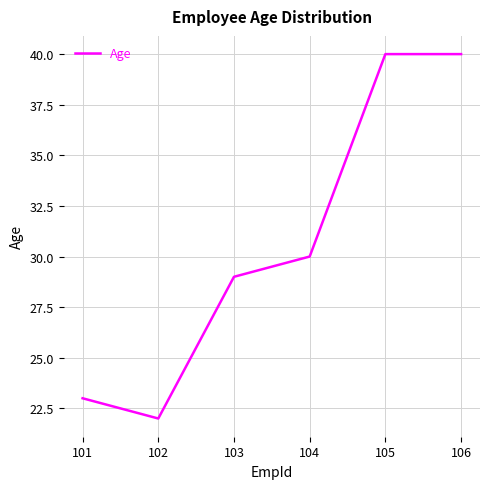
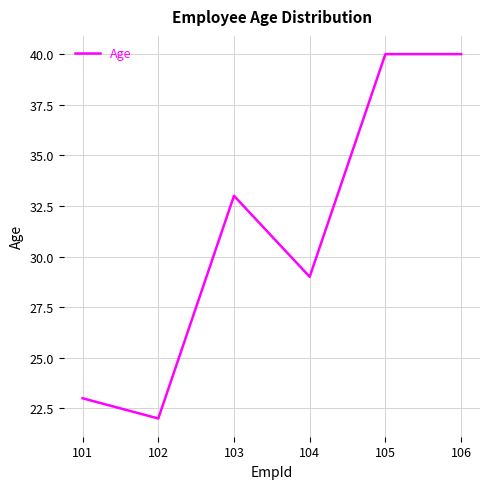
  {
    "101": 23,
    "102": 22,
-   "103": 29,
-   "104": 30,
+   "103": 33,
+   "104": 29,
    "105": 40,
    "106": 40
  }
